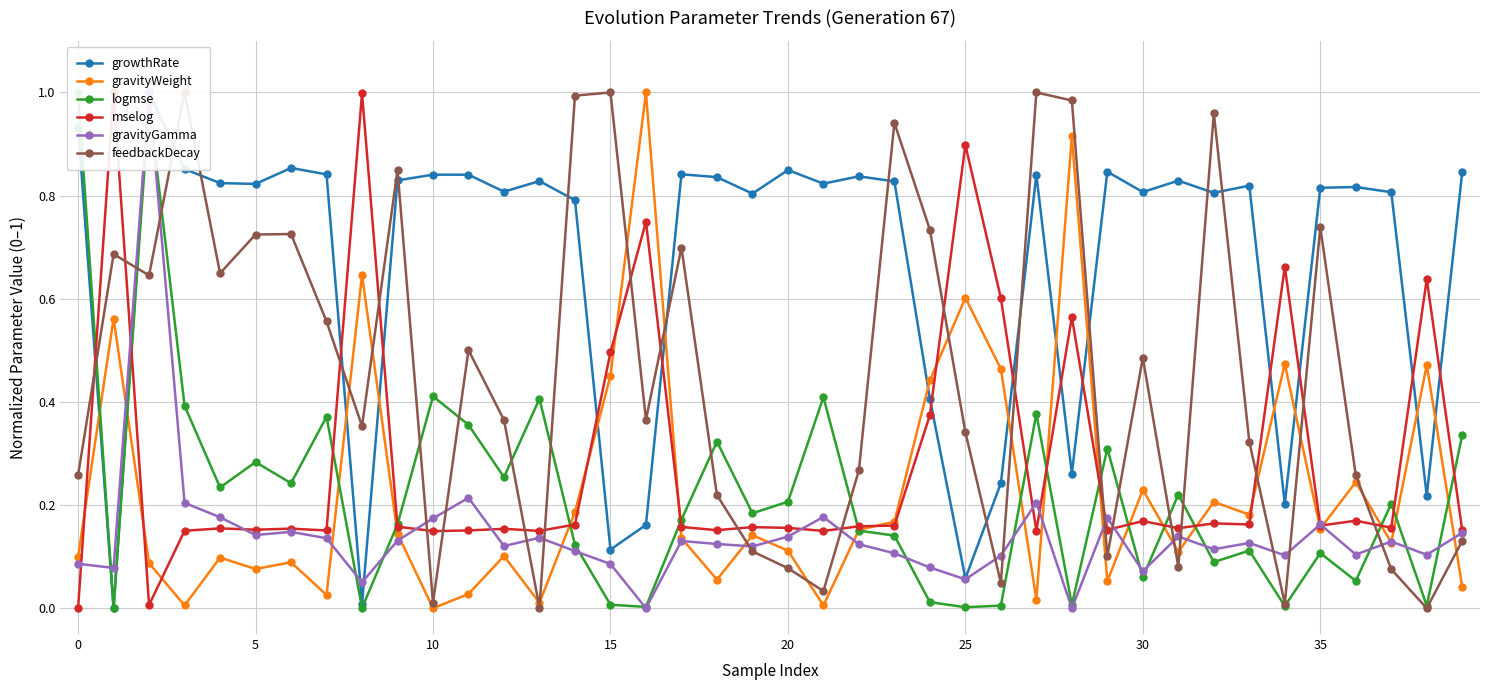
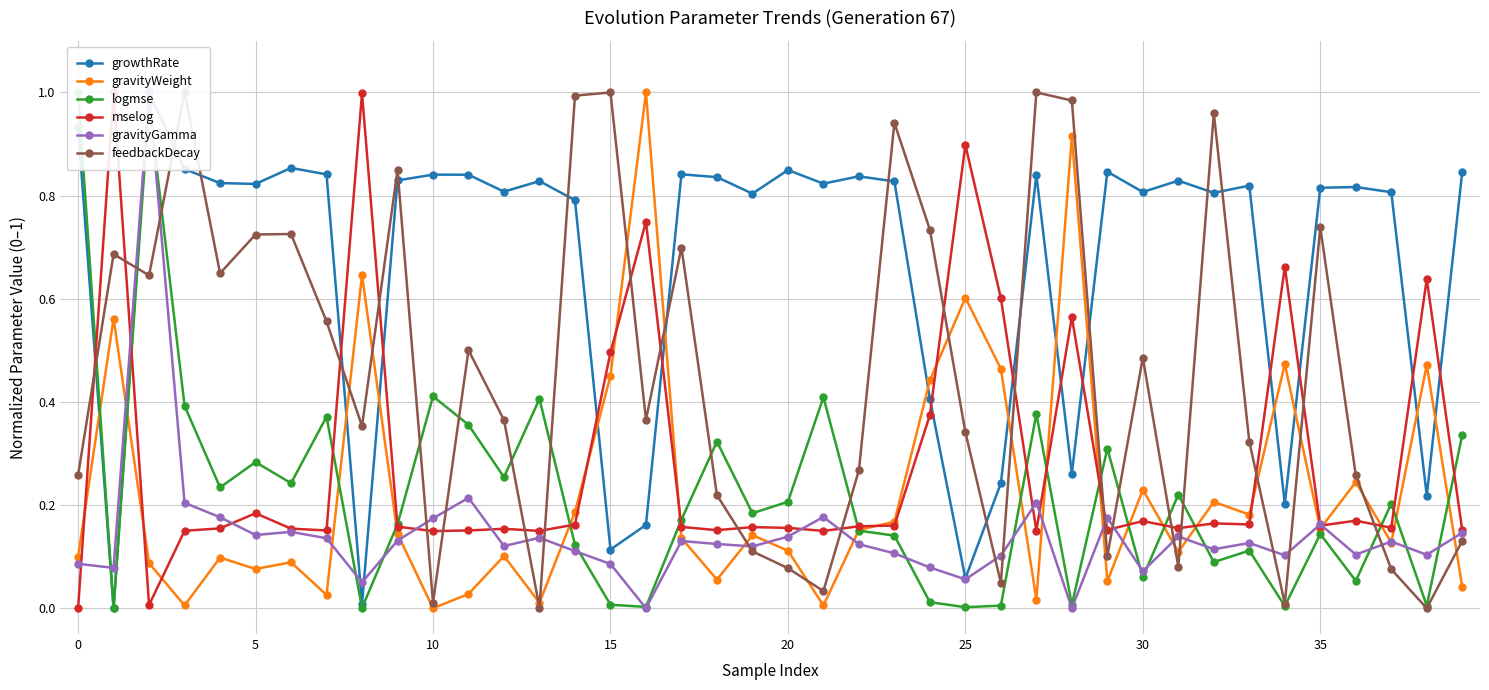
  {
    "growthRate": {
      "5": 0.82,
      "10": 0.84,
      "15": 0.11,
      "20": 0.85,
      "30": 0.81,
      "35": 0.82
    },
    "gravityWeight": {
      "0": 0.10,
      "5": 0.08,
      "10": 0.00,
      "15": 0.45,
      "20": 0.11,
      "25": 0.60,
      "30": 0.23,
      "35": 0.15
    },
    "logmse": {
      "5": 0.28,
      "10": 0.41,
      "15": 0.01,
      "20": 0.21,
      "25": 0.00,
      "30": 0.06,
-     "35": 0.11
+     "35": 0.14
    },
    "mselog": {
      "0": 0.00,
-     "5": 0.15,
+     "5": 0.18,
      "10": 0.15,
      "15": 0.50,
      "20": 0.16,
      "25": 0.90,
      "30": 0.17
    },
    "gravityGamma": {
      "0": 0.09,
      "5": 0.14,
      "10": 0.17,
      "15": 0.09,
      "20": 0.14,
      "30": 0.07
    },
    "feedbackDecay": {
      "0": 0.26,
      "5": 0.72,
      "10": 0.01,
      "15": 1.00,
      "20": 0.08,
      "25": 0.34,
      "30": 0.49,
      "35": 0.74
    }
  }
